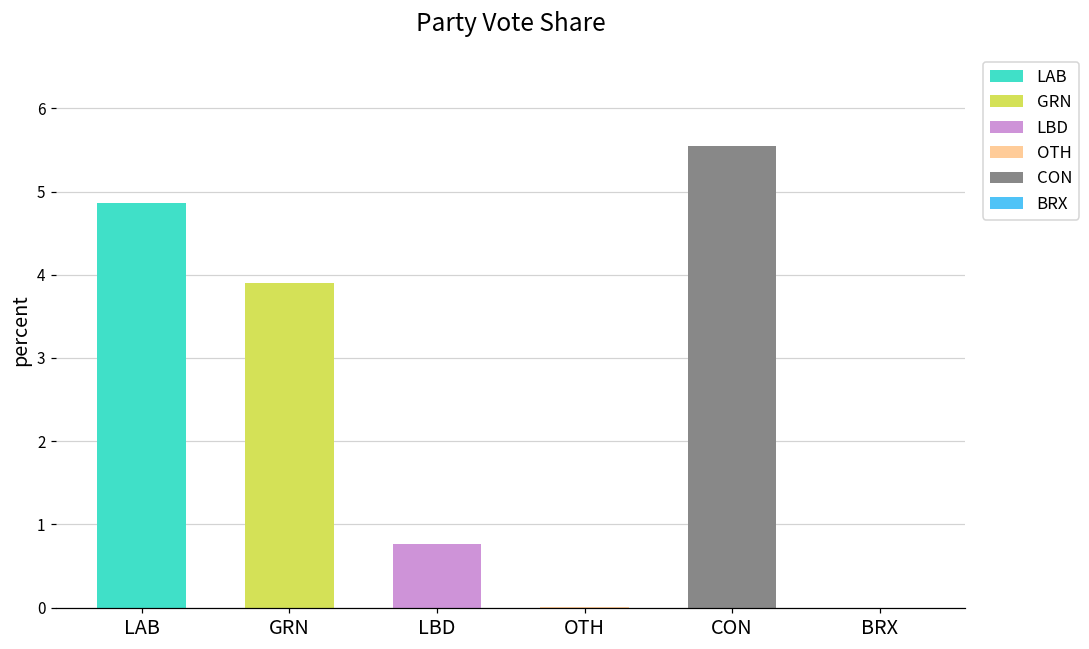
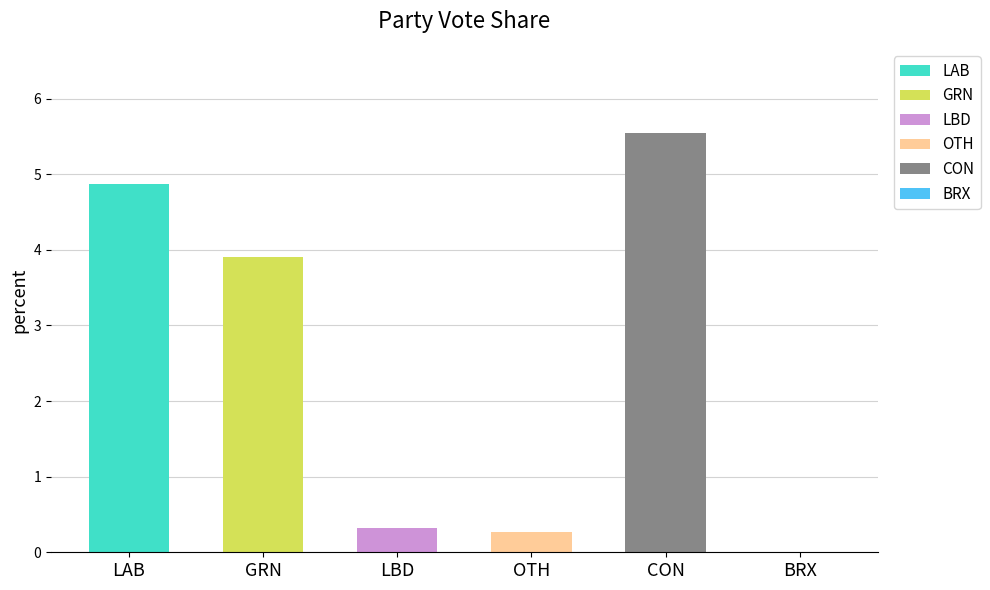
  {
    "LAB": 4.9,
    "GRN": 3.9,
-   "LBD": 0.8,
-   "OTH": 0.0,
+   "LBD": 0.3,
+   "OTH": 0.3,
    "CON": 5.5,
    "BRX": 0.0
  }
